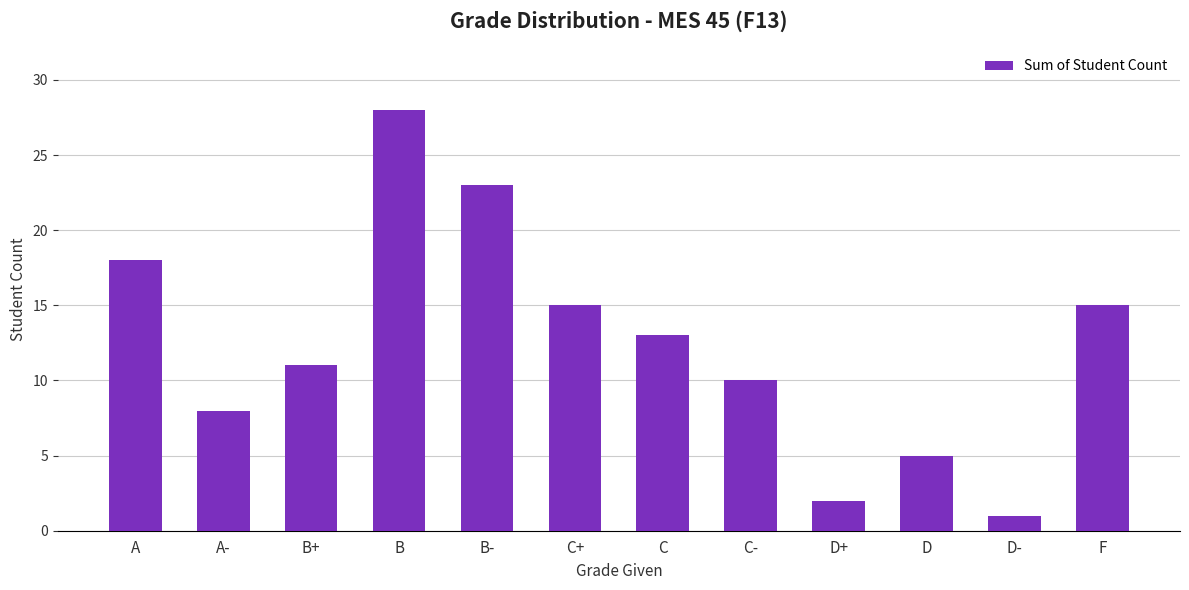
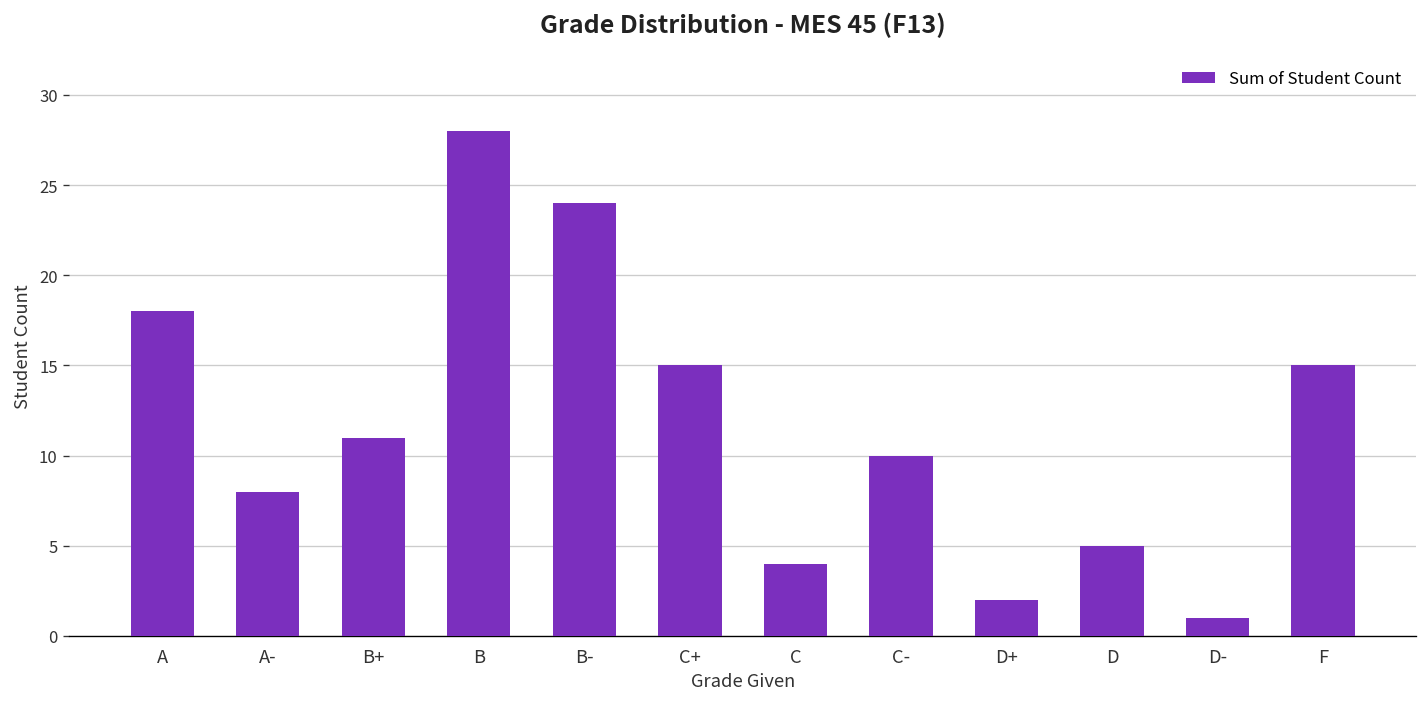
  {
    "A": 18,
    "A-": 8,
    "B+": 11,
    "B": 28,
-   "B-": 23,
+   "B-": 24,
    "C+": 15,
-   "C": 13,
+   "C": 4,
    "C-": 10,
    "D+": 2,
    "D": 5,
    "D-": 1,
    "F": 15
  }
